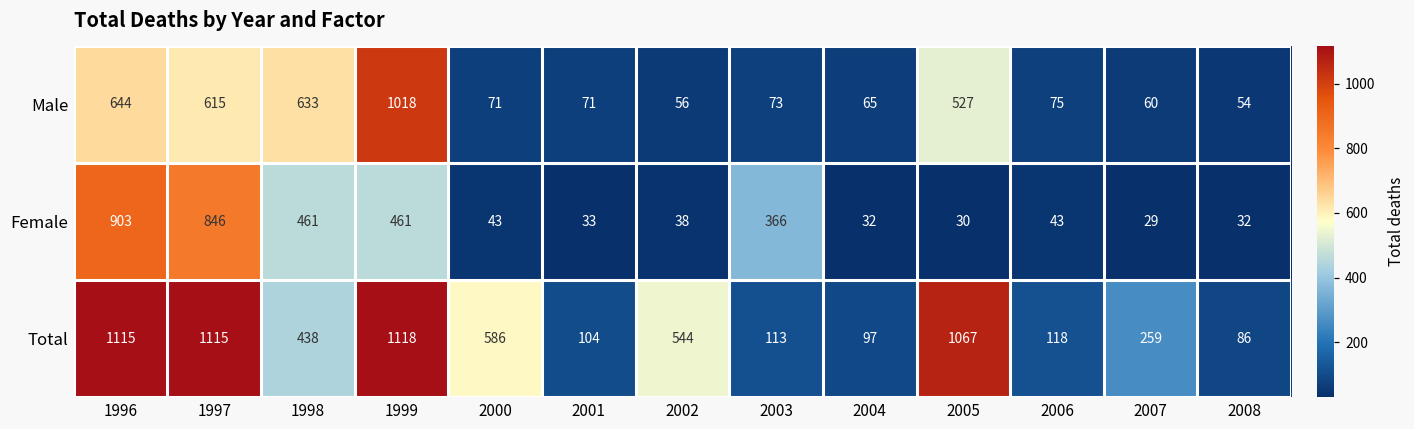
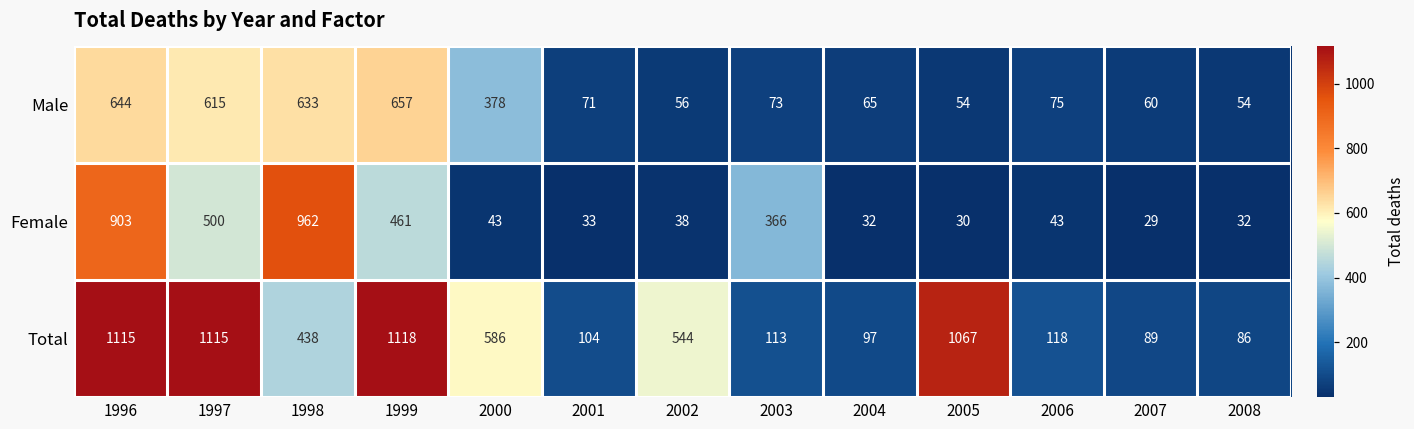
  {
    "Male": {
      "1996": 644,
      "1997": 615,
      "1998": 633,
-     "1999": 1018,
-     "2000": 71,
+     "1999": 657,
+     "2000": 378,
      "2001": 71,
      "2002": 56,
      "2003": 73,
      "2004": 65,
-     "2005": 527,
+     "2005": 54,
      "2006": 75,
      "2007": 60,
      "2008": 54
    },
    "Female": {
      "1996": 903,
-     "1997": 846,
-     "1998": 461,
+     "1997": 500,
+     "1998": 962,
      "1999": 461,
      "2000": 43,
      "2001": 33,
      "2002": 38,
      "2003": 366,
      "2004": 32,
      "2005": 30,
      "2006": 43,
      "2007": 29,
      "2008": 32
    },
    "Total": {
      "1996": 1115,
      "1997": 1115,
      "1998": 438,
      "1999": 1118,
      "2000": 586,
      "2001": 104,
      "2002": 544,
      "2003": 113,
      "2004": 97,
      "2005": 1067,
      "2006": 118,
-     "2007": 259,
+     "2007": 89,
      "2008": 86
    }
  }
